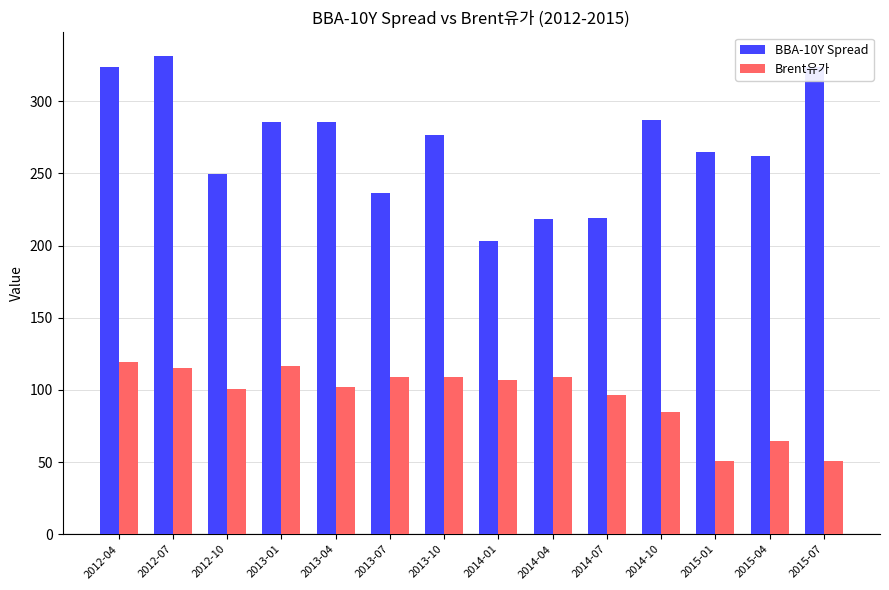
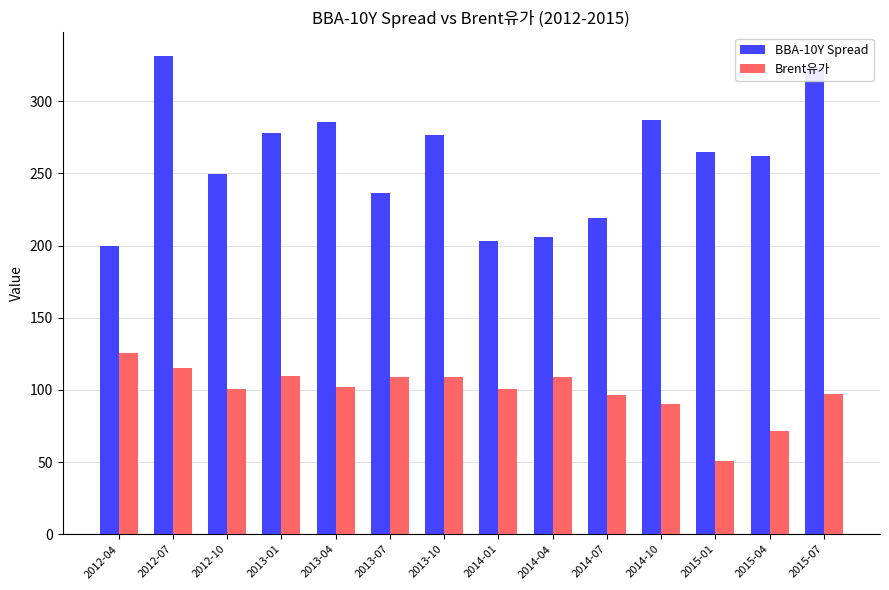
  {
    "BBA-10Y Spread": {
-     "2012-04": 324,
+     "2012-04": 200,
      "2012-07": 331,
      "2012-10": 249,
-     "2013-01": 286,
+     "2013-01": 278,
      "2013-04": 286,
      "2013-07": 237,
      "2013-10": 277,
      "2014-01": 203,
-     "2014-04": 218,
+     "2014-04": 206,
      "2014-07": 219,
      "2014-10": 287,
      "2015-01": 265,
      "2015-04": 262
    },
    "Brent유가": {
-     "2012-04": 120,
+     "2012-04": 125,
      "2012-07": 115,
      "2012-10": 101,
-     "2013-01": 117,
+     "2013-01": 109,
      "2013-04": 102,
      "2013-07": 109,
      "2013-10": 109,
-     "2014-01": 107,
+     "2014-01": 100,
      "2014-04": 109,
      "2014-07": 96,
-     "2014-10": 85,
+     "2014-10": 90,
      "2015-01": 51,
-     "2015-04": 65,
-     "2015-07": 51
+     "2015-04": 72,
+     "2015-07": 97
    }
  }
